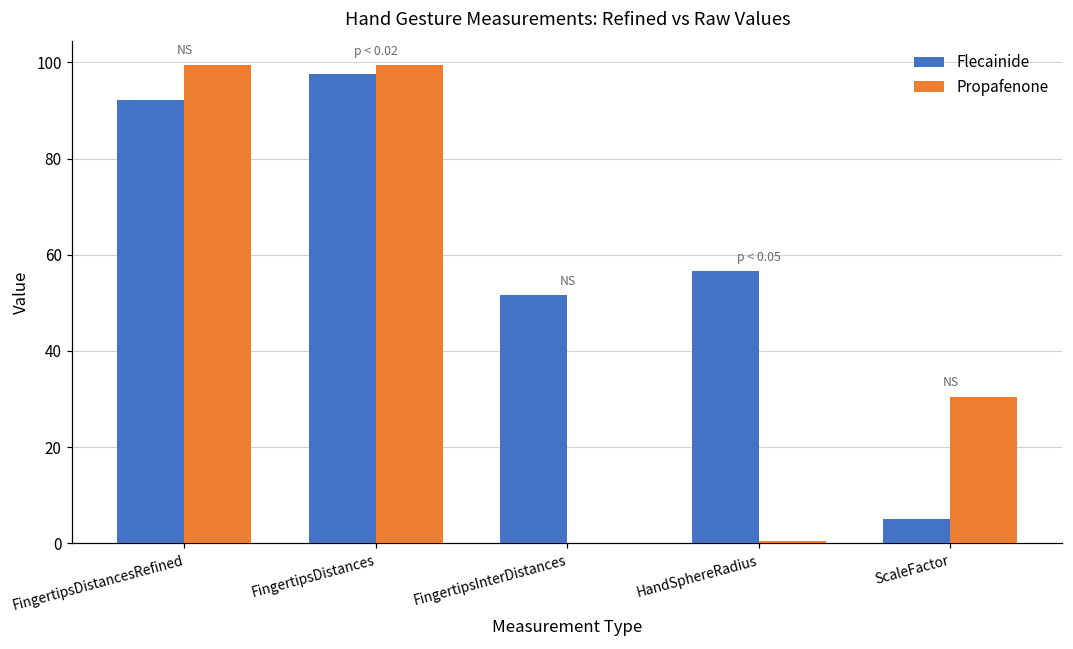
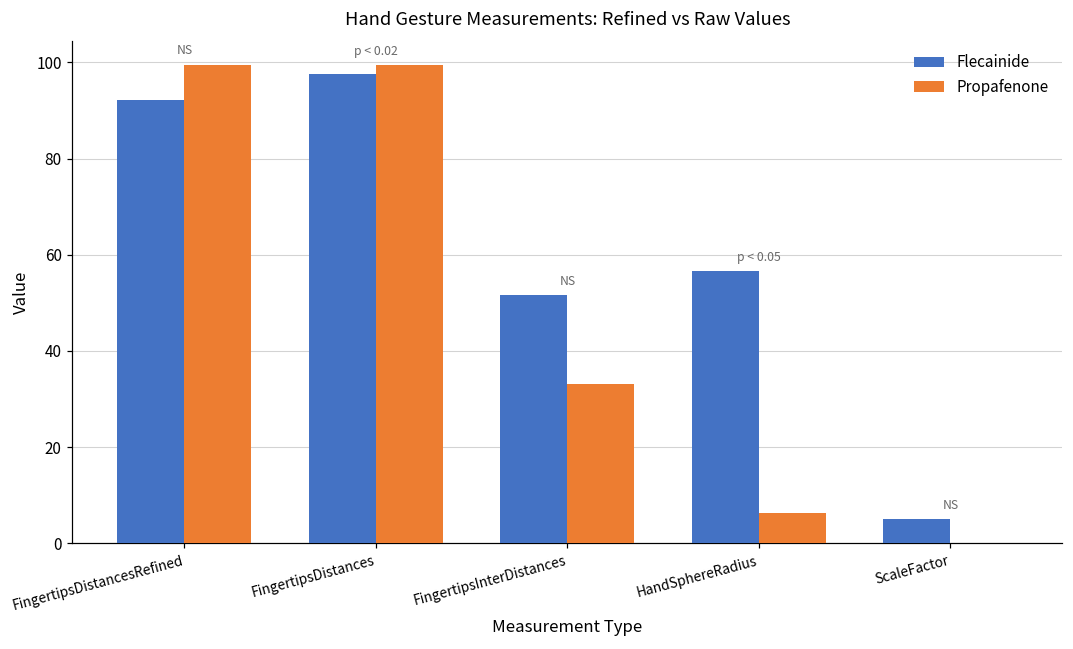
  {
    "Flecainide": {
      "FingertipsDistancesRefined": 92,
      "FingertipsDistances": 98,
      "FingertipsInterDistances": 52,
      "ScaleFactor": 5
    },
    "Propafenone": {
      "FingertipsDistancesRefined": 100,
-     "FingertipsInterDistances": 0,
-     "HandSphereRadius": 0,
-     "ScaleFactor": 31
+     "FingertipsInterDistances": 33,
+     "HandSphereRadius": 6,
+     "ScaleFactor": 0
    }
  }
